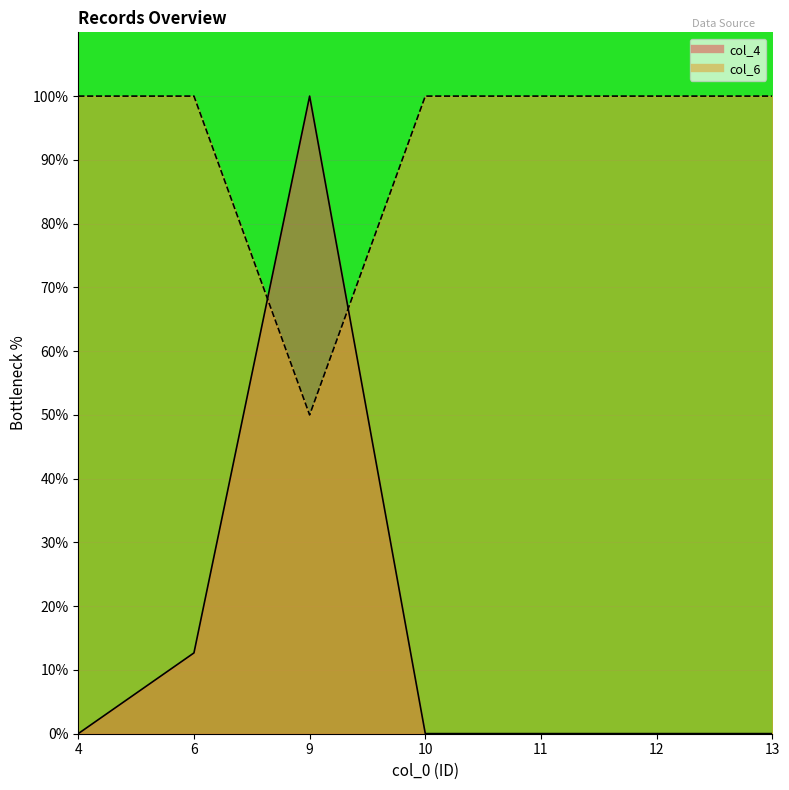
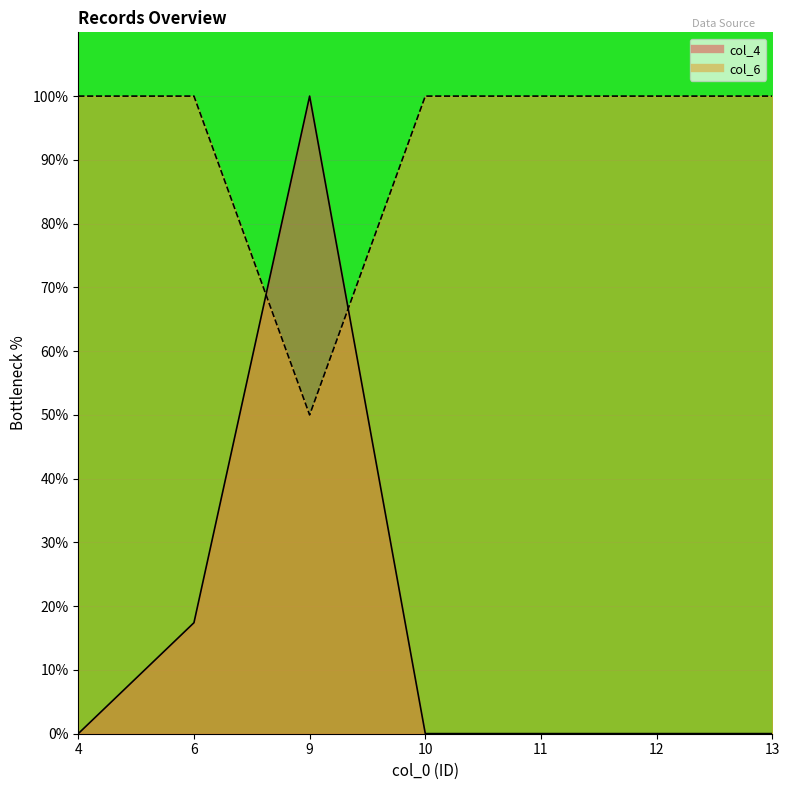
  {
    "col_4": {
      "4": "0%",
-     "6": "13%",
+     "6": "17%",
      "9": "100%",
      "10": "0%",
      "11": "0%",
      "12": "0%",
      "13": "0%"
    },
    "col_6": {
      "4": "100%",
      "6": "100%",
      "9": "50%",
      "10": "100%",
      "11": "100%",
      "12": "100%",
      "13": "100%"
    }
  }
